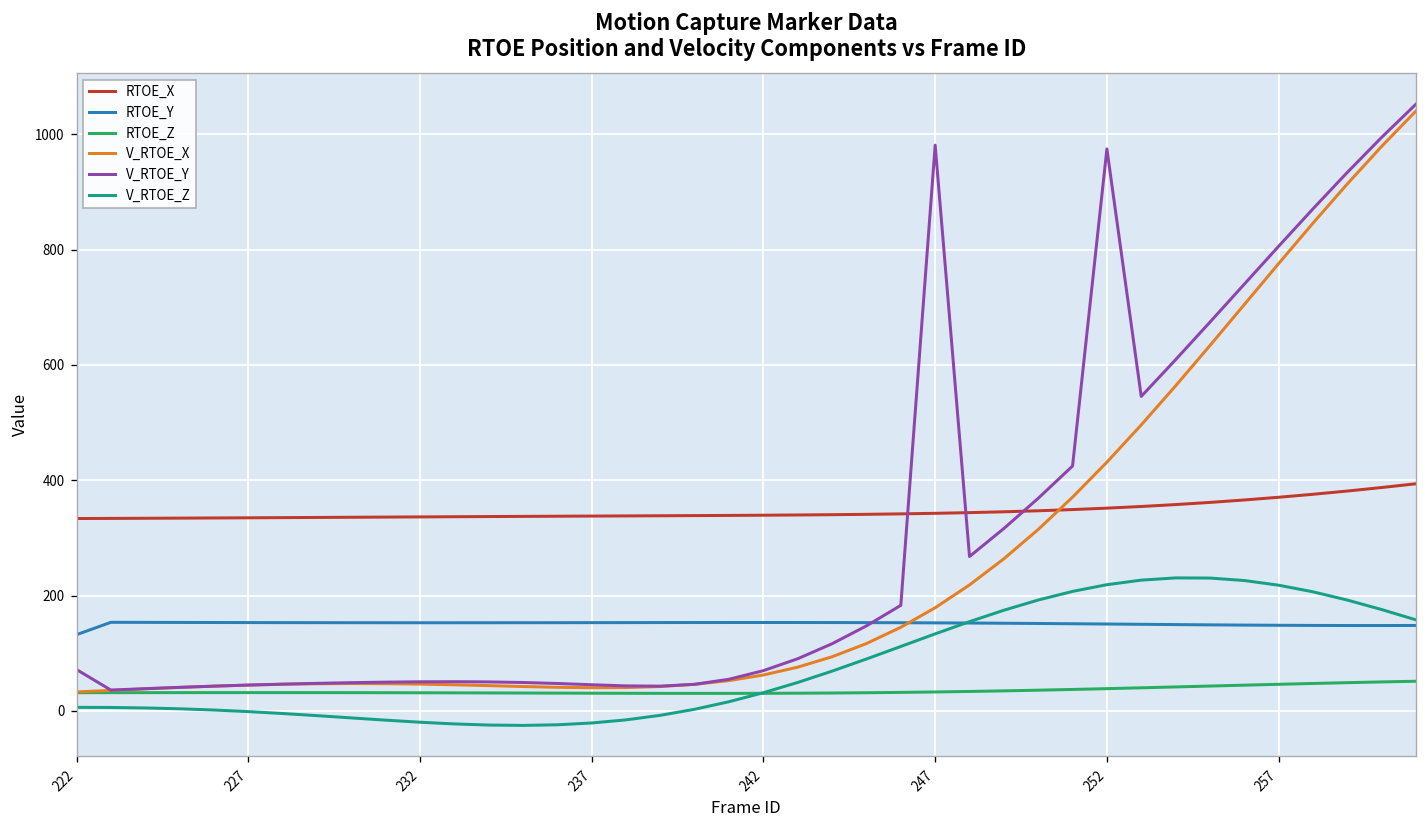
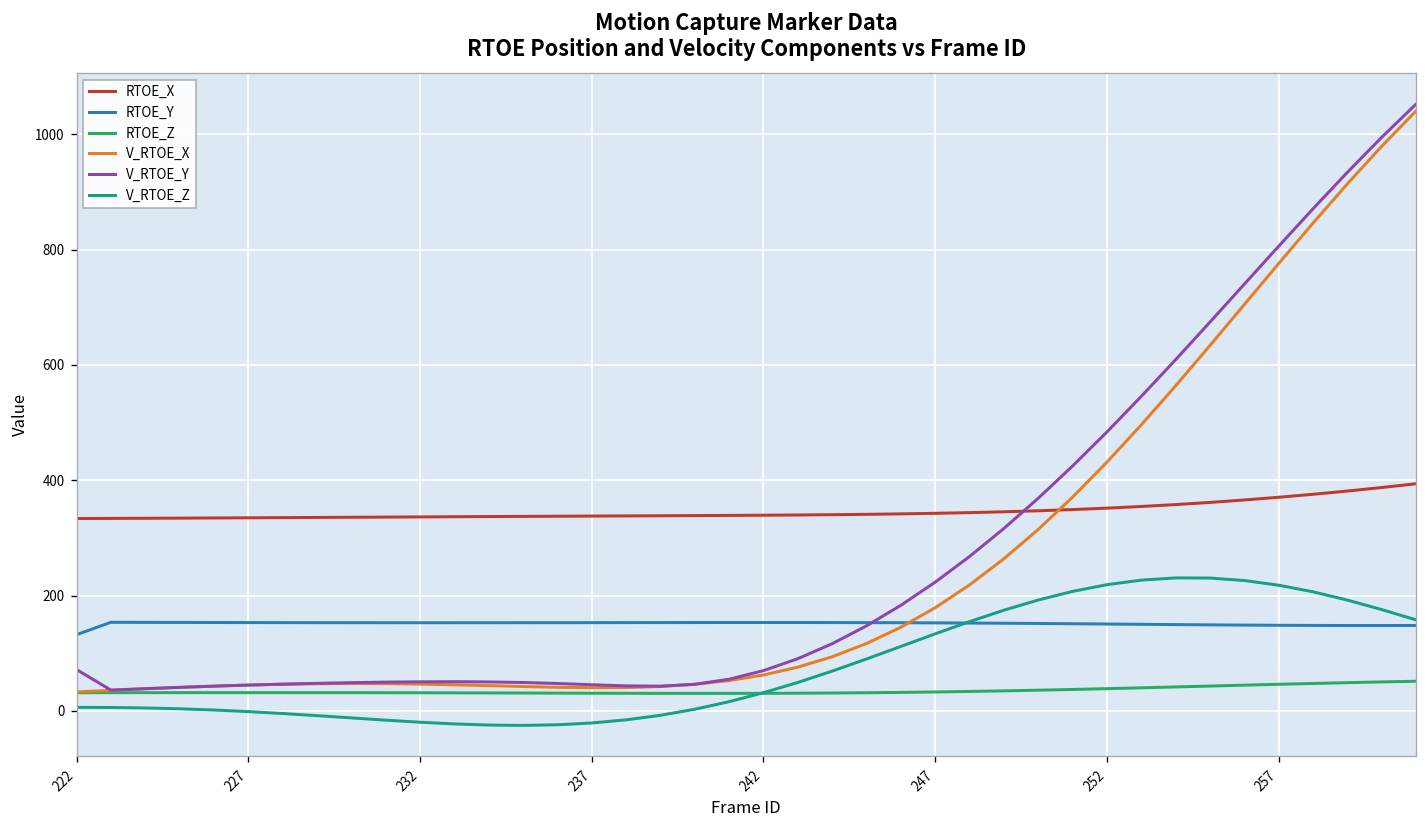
  {
    "RTOE_X": {
      "222": 330,
      "227": 330,
      "232": 340,
      "237": 340,
      "242": 340,
      "247": 340,
      "252": 350,
      "257": 370
    },
    "RTOE_Y": {
      "222": 130,
      "227": 150,
      "232": 150,
      "237": 150,
      "242": 150,
      "247": 150,
      "252": 150,
      "257": 150
    },
    "V_RTOE_X": {
      "242": 60,
      "247": 180,
      "252": 430,
      "257": 780
    },
    "V_RTOE_Y": {
      "222": 70,
      "242": 70,
-     "247": 980,
-     "252": 970,
+     "247": 220,
+     "252": 480,
      "257": 810
    }
  }
